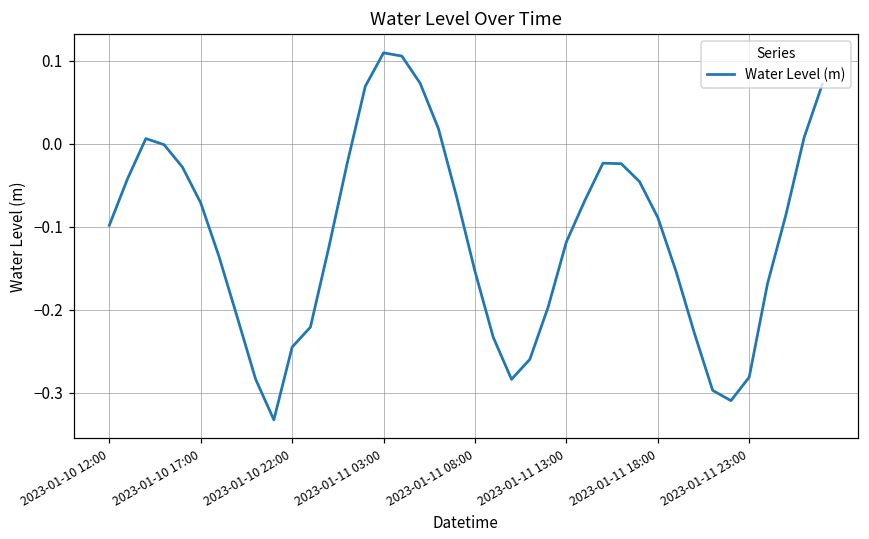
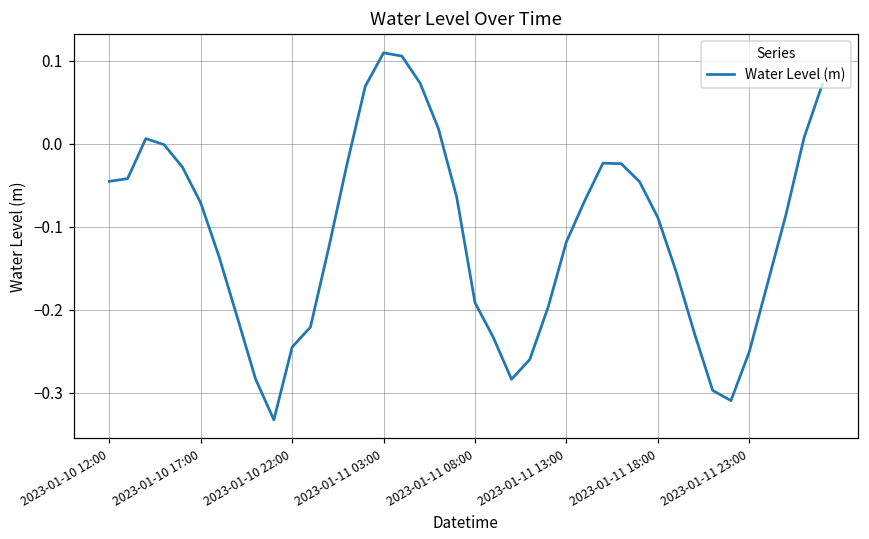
  {
-   "2023-01-10 12:00": -0.10,
+   "2023-01-10 12:00": -0.05,
    "2023-01-10 17:00": -0.07,
    "2023-01-10 22:00": -0.25,
    "2023-01-11 03:00": 0.11,
-   "2023-01-11 08:00": -0.15,
+   "2023-01-11 08:00": -0.19,
    "2023-01-11 13:00": -0.12,
    "2023-01-11 18:00": -0.09,
-   "2023-01-11 23:00": -0.28
+   "2023-01-11 23:00": -0.25
  }
